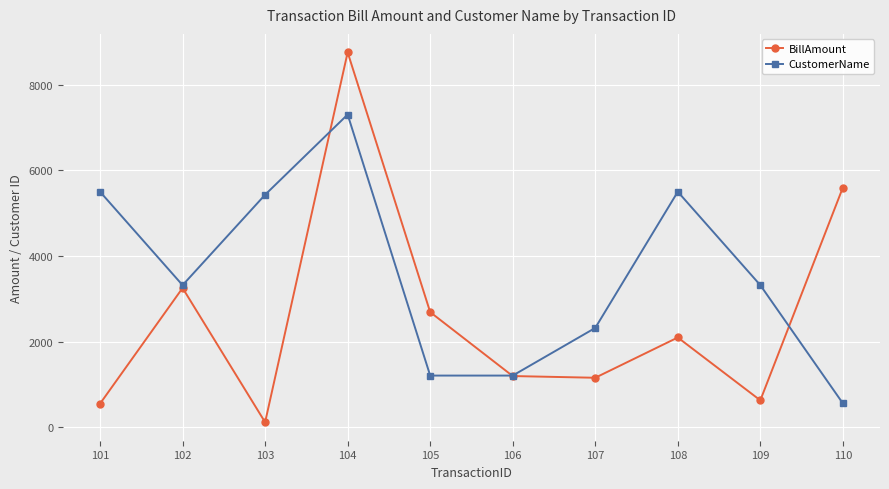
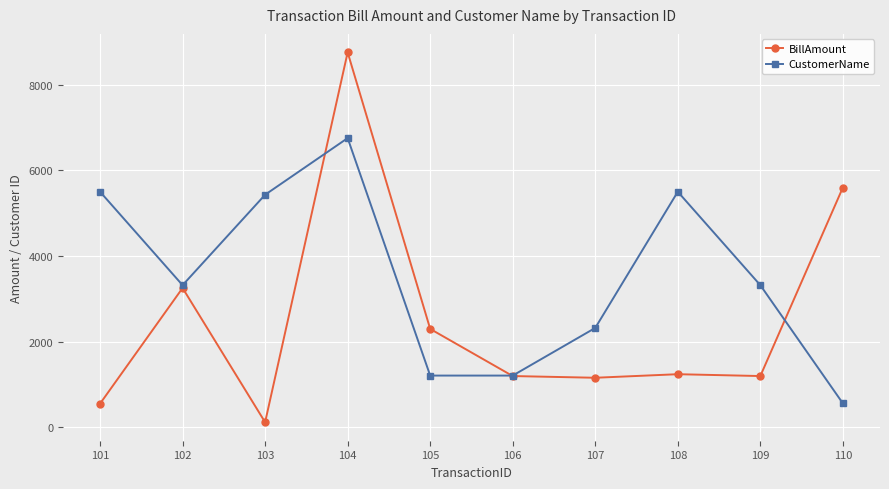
  {
    "BillAmount": {
      "101": 600,
      "102": 3300,
      "103": 100,
      "104": 8800,
-     "105": 2700,
+     "105": 2300,
      "107": 1200,
-     "108": 2100,
-     "109": 600,
+     "108": 1200,
+     "109": 1200,
      "110": 5600
    },
    "CustomerName": {
      "101": 5500,
      "102": 3300,
      "103": 5400,
-     "104": 7300,
+     "104": 6800,
      "105": 1200,
      "107": 2300,
      "108": 5500,
      "109": 3300,
      "110": 600
    }
  }
